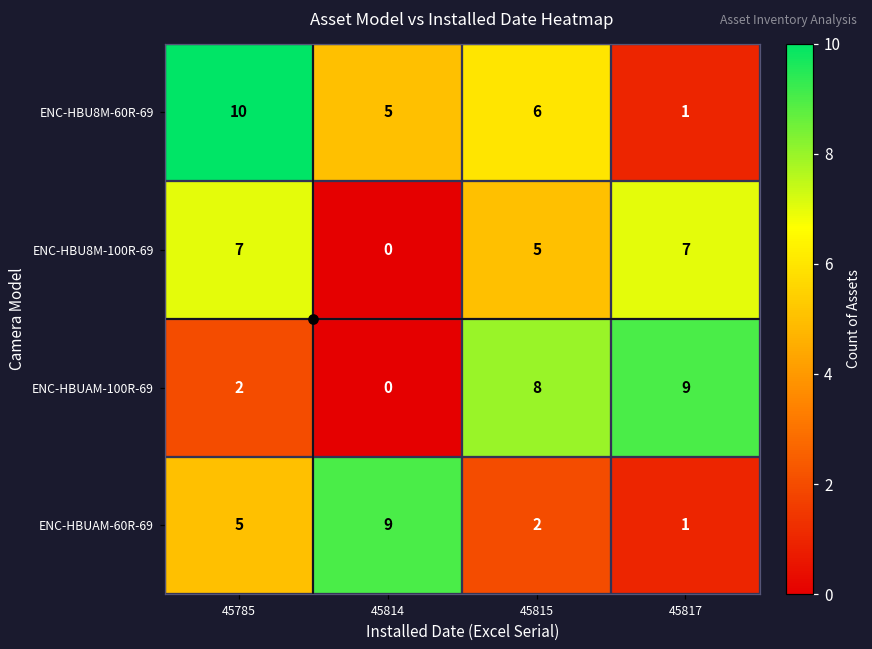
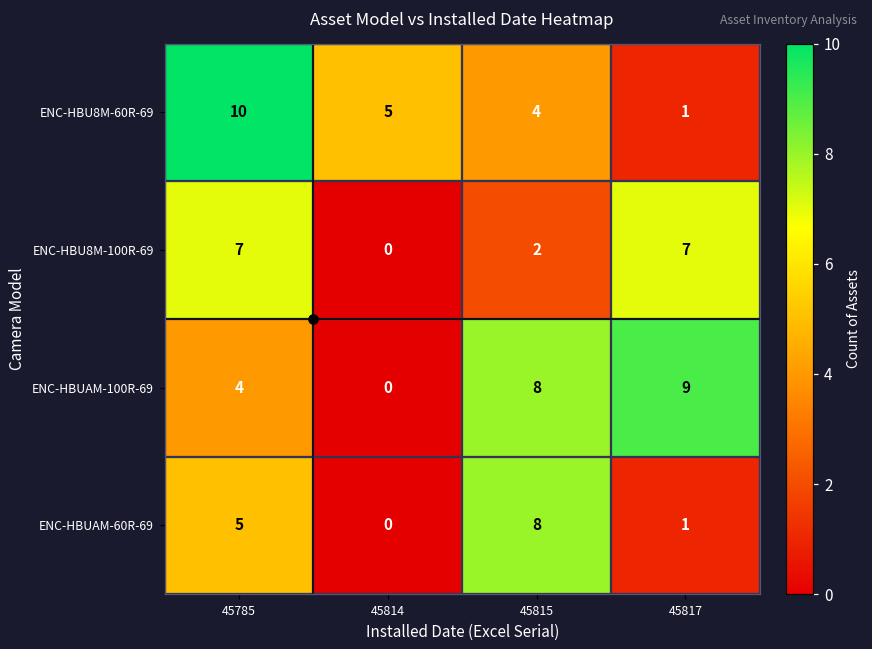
  {
    "ENC-HBU8M-60R-69": {
      "45785": 10,
      "45814": 5,
-     "45815": 6,
+     "45815": 4,
      "45817": 1
    },
    "ENC-HBU8M-100R-69": {
      "45785": 7,
      "45814": 0,
-     "45815": 5,
+     "45815": 2,
      "45817": 7
    },
    "ENC-HBUAM-100R-69": {
-     "45785": 2,
+     "45785": 4,
      "45814": 0,
      "45815": 8,
      "45817": 9
    },
    "ENC-HBUAM-60R-69": {
      "45785": 5,
-     "45814": 9,
-     "45815": 2,
+     "45814": 0,
+     "45815": 8,
      "45817": 1
    }
  }
